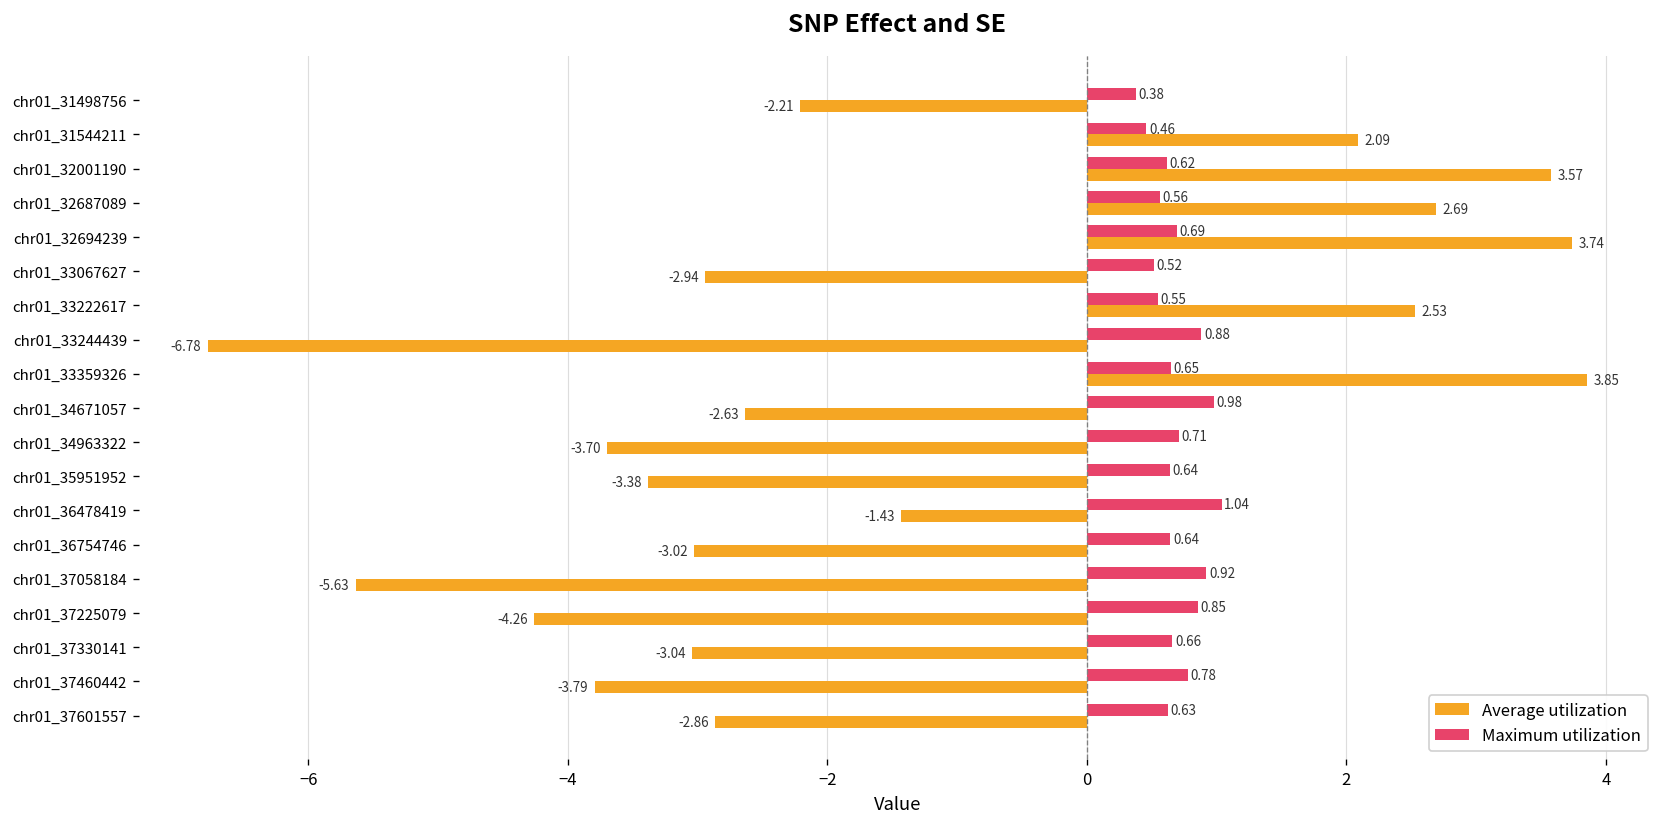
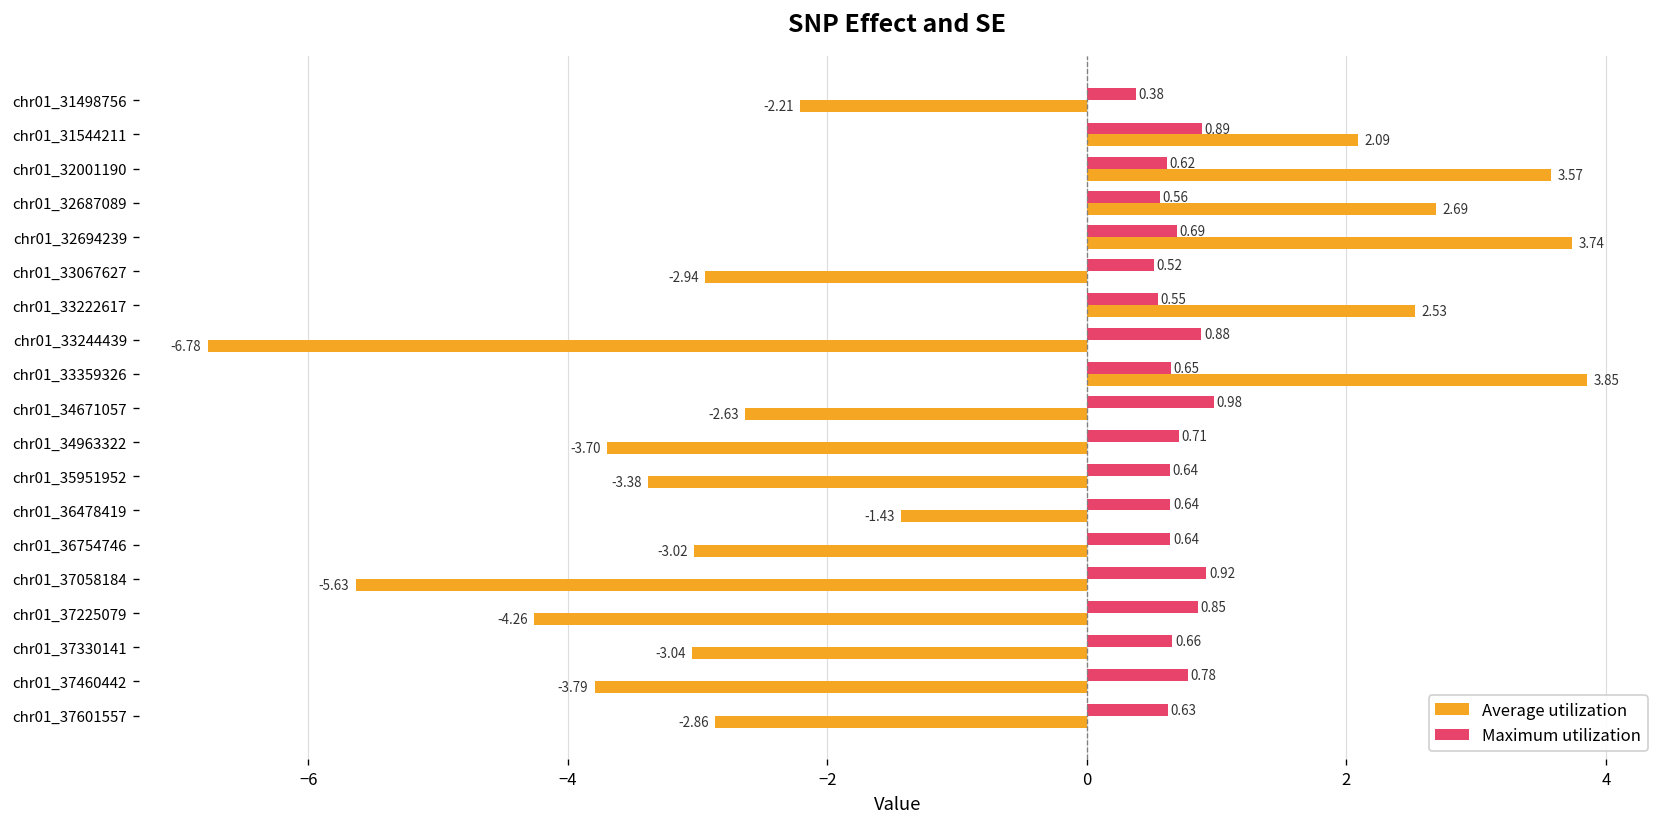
  {
    "Average utilization": {
      "chr01_31498756": -2.21,
      "chr01_31544211": 2.09,
      "chr01_32001190": 3.57,
      "chr01_32687089": 2.69,
      "chr01_32694239": 3.74,
      "chr01_33067627": -2.94,
      "chr01_33222617": 2.53,
      "chr01_33244439": -6.78,
      "chr01_33359326": 3.85,
      "chr01_34671057": -2.63,
      "chr01_34963322": -3.70,
      "chr01_35951952": -3.38,
      "chr01_36478419": -1.43,
      "chr01_36754746": -3.02,
      "chr01_37058184": -5.63,
      "chr01_37225079": -4.26,
      "chr01_37330141": -3.04,
      "chr01_37460442": -3.79,
      "chr01_37601557": -2.86
    },
    "Maximum utilization": {
      "chr01_31498756": 0.38,
-     "chr01_31544211": 0.46,
+     "chr01_31544211": 0.89,
      "chr01_32001190": 0.62,
      "chr01_32687089": 0.56,
      "chr01_32694239": 0.69,
      "chr01_33067627": 0.52,
      "chr01_33222617": 0.55,
      "chr01_33244439": 0.88,
      "chr01_33359326": 0.65,
      "chr01_34671057": 0.98,
      "chr01_34963322": 0.71,
      "chr01_35951952": 0.64,
-     "chr01_36478419": 1.04,
+     "chr01_36478419": 0.64,
      "chr01_36754746": 0.64,
      "chr01_37058184": 0.92,
      "chr01_37225079": 0.85,
      "chr01_37330141": 0.66,
      "chr01_37460442": 0.78,
      "chr01_37601557": 0.63
    }
  }
